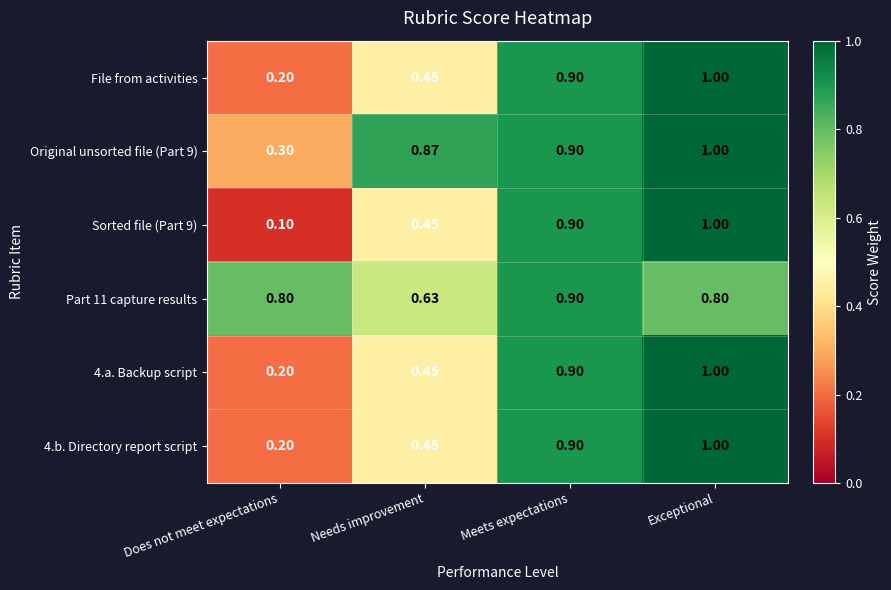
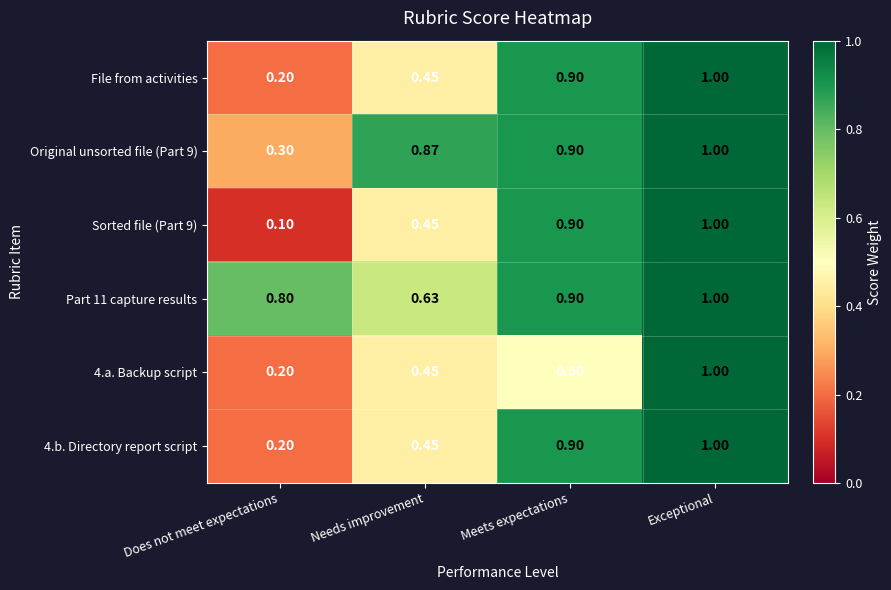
  {
    "File from activities": {
      "Does not meet expectations": 0.20,
      "Needs improvement": 0.45,
      "Meets expectations": 0.90,
      "Exceptional": 1.00
    },
    "Original unsorted file (Part 9)": {
      "Does not meet expectations": 0.30,
      "Needs improvement": 0.87,
      "Meets expectations": 0.90,
      "Exceptional": 1.00
    },
    "Sorted file (Part 9)": {
      "Does not meet expectations": 0.10,
      "Needs improvement": 0.45,
      "Meets expectations": 0.90,
      "Exceptional": 1.00
    },
    "Part 11 capture results": {
      "Does not meet expectations": 0.80,
      "Needs improvement": 0.63,
      "Meets expectations": 0.90,
-     "Exceptional": 0.80
+     "Exceptional": 1.00
    },
    "4.a. Backup script": {
      "Does not meet expectations": 0.20,
      "Needs improvement": 0.45,
-     "Meets expectations": 0.90,
+     "Meets expectations": 0.50,
      "Exceptional": 1.00
    },
    "4.b. Directory report script": {
      "Does not meet expectations": 0.20,
      "Needs improvement": 0.45,
      "Meets expectations": 0.90,
      "Exceptional": 1.00
    }
  }
